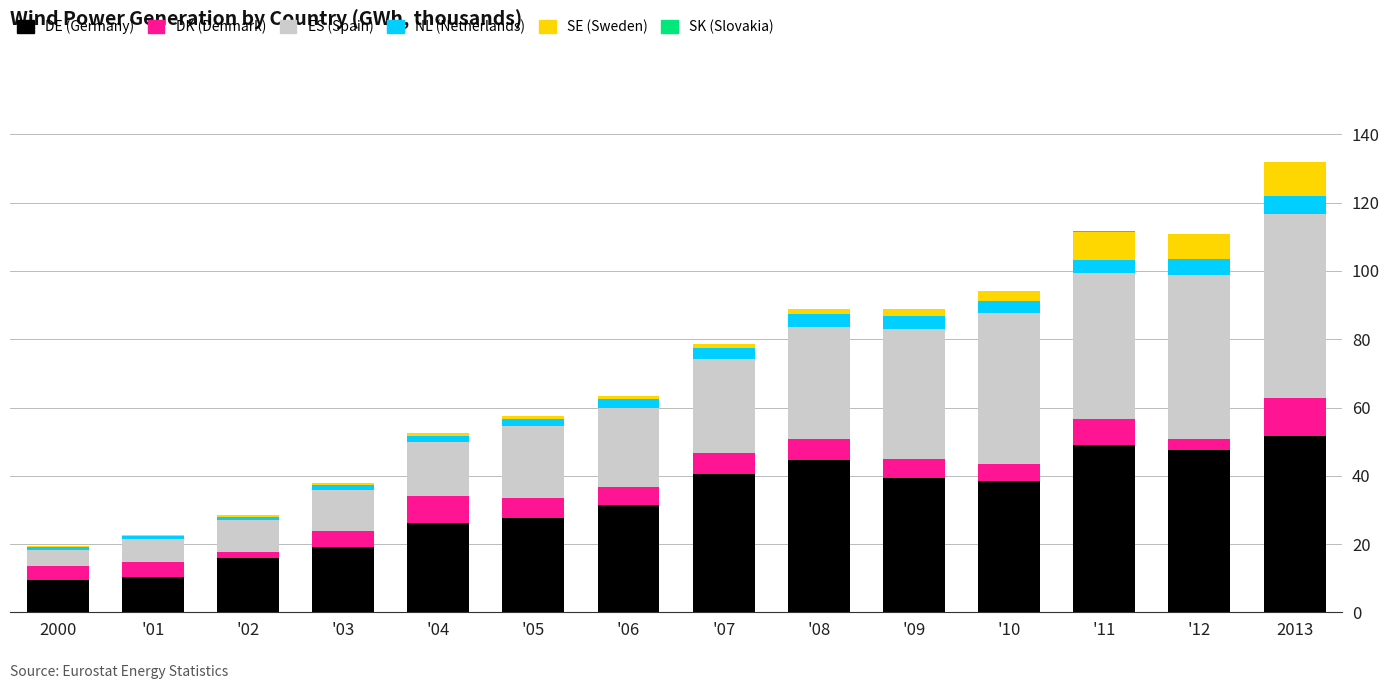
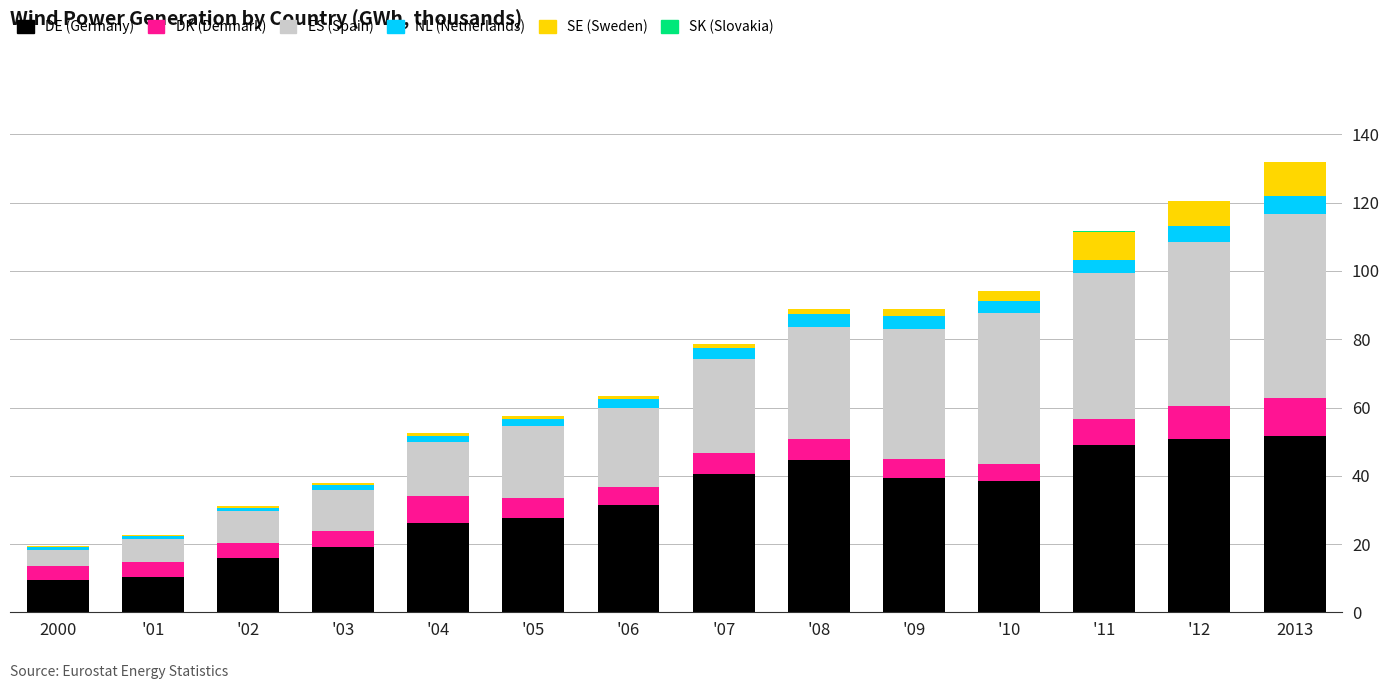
  {
    "DE (Germany)": {
      "2000": 9,
      "'01": 10,
      "'02": 16,
      "'03": 19,
      "'04": 26,
      "'05": 28,
      "'06": 31,
      "'07": 41,
      "'08": 45,
      "'09": 39,
      "'10": 38,
      "'11": 49,
-     "'12": 47,
+     "'12": 51,
      "2013": 52
    },
    "DK (Denmark)": {
      "2000": 4,
      "'01": 4,
-     "'02": 2,
+     "'02": 5,
      "'03": 5,
      "'04": 8,
      "'05": 6,
      "'06": 5,
      "'07": 6,
      "'08": 6,
      "'09": 5,
      "'10": 5,
      "'11": 8,
-     "'12": 3,
+     "'12": 10,
      "2013": 11
    },
    "ES (Spain)": {
      "2000": 5,
      "'01": 7,
      "'02": 9,
      "'03": 12,
      "'04": 16,
      "'05": 21,
      "'06": 23,
      "'07": 28,
      "'08": 33,
      "'09": 38,
      "'10": 44,
      "'11": 43,
      "'12": 48,
      "2013": 54
    },
    "NL (Netherlands)": {
      "2000": 1,
      "'01": 1,
      "'02": 1,
      "'03": 1,
      "'04": 2,
      "'05": 2,
      "'06": 3,
      "'07": 3,
      "'08": 4,
      "'09": 4,
      "'10": 3,
      "'11": 4,
      "'12": 5,
      "2013": 5
    },
    "SK (Slovakia)": {
      "2000": 0,
      "'01": 0,
      "'02": 0,
      "'03": 0,
      "'04": 1,
      "'05": 1,
      "'06": 1,
      "'07": 1,
      "'08": 2,
      "'09": 2,
      "'10": 3,
      "'11": 8,
      "'12": 7,
      "2013": 10
    }
  }
